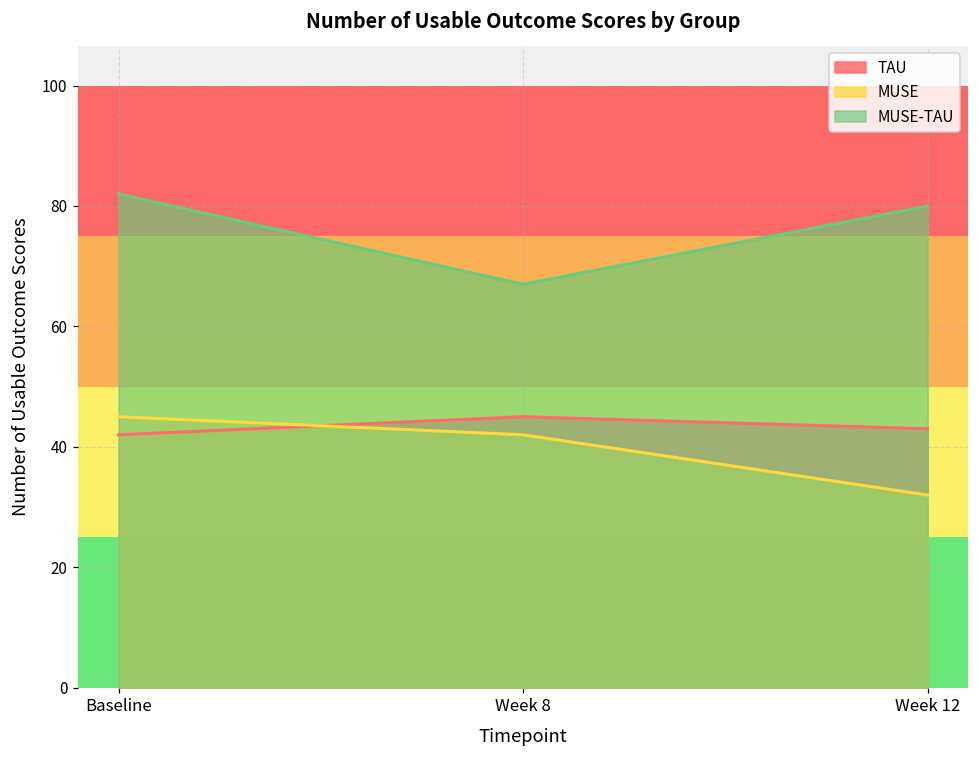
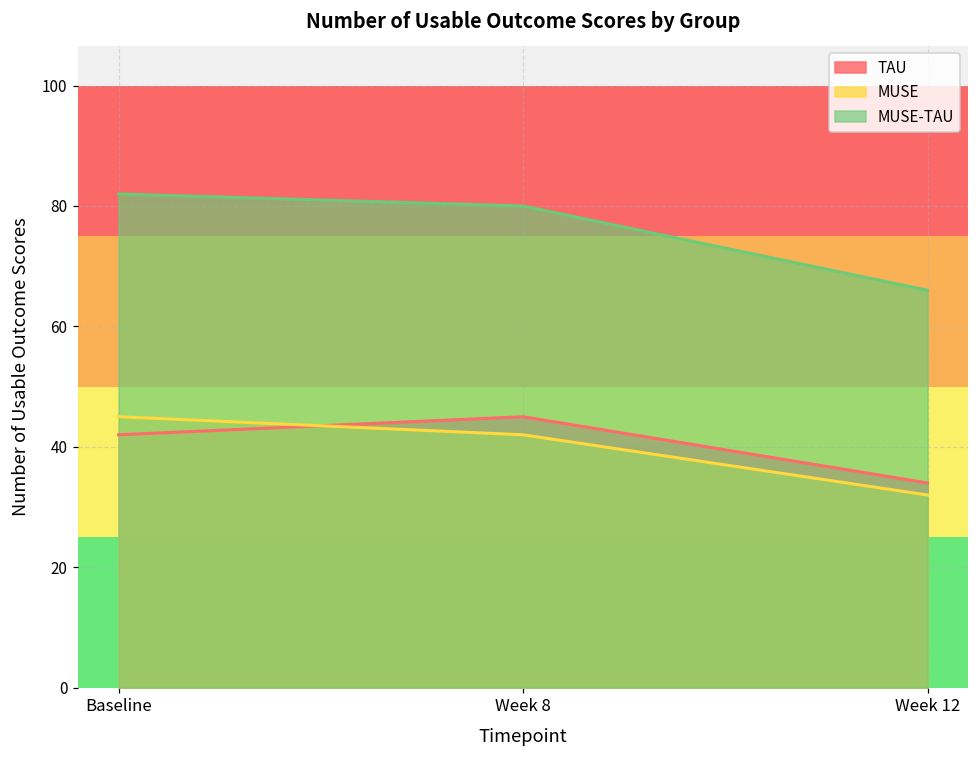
  {
    "TAU": {
      "Baseline": 42,
      "Week 8": 45,
-     "Week 12": 43
+     "Week 12": 34
    },
    "MUSE": {
      "Baseline": 45,
      "Week 8": 42,
      "Week 12": 32
    },
    "MUSE-TAU": {
      "Baseline": 82,
-     "Week 8": 67,
-     "Week 12": 80
+     "Week 8": 80,
+     "Week 12": 66
    }
  }
